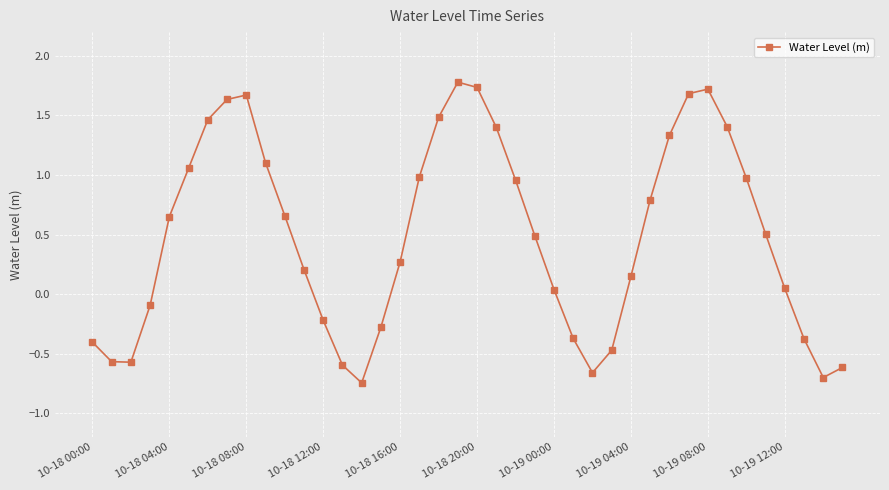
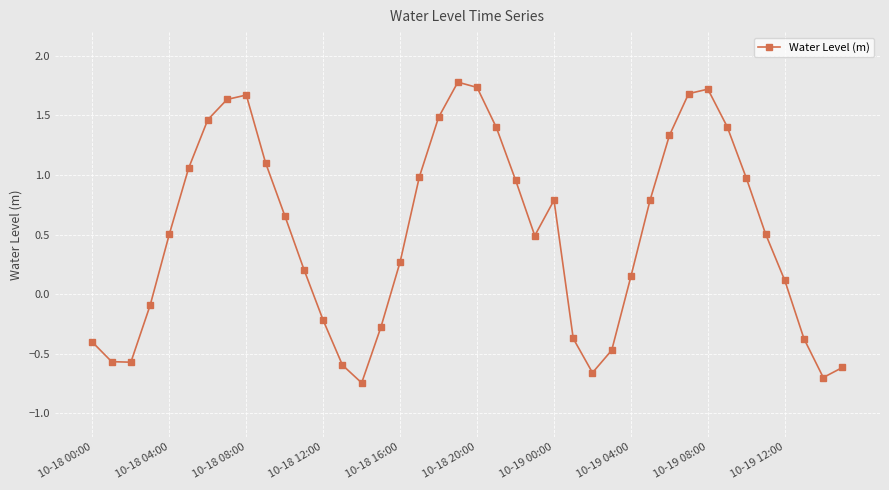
  {
    "10-18 00:00": -0.40,
-   "10-18 04:00": 0.65,
+   "10-18 04:00": 0.50,
    "10-18 08:00": 1.67,
    "10-18 12:00": -0.22,
    "10-18 16:00": 0.27,
    "10-18 20:00": 1.74,
-   "10-19 00:00": 0.04,
+   "10-19 00:00": 0.79,
    "10-19 04:00": 0.15,
    "10-19 08:00": 1.72,
-   "10-19 12:00": 0.05
+   "10-19 12:00": 0.11
  }
